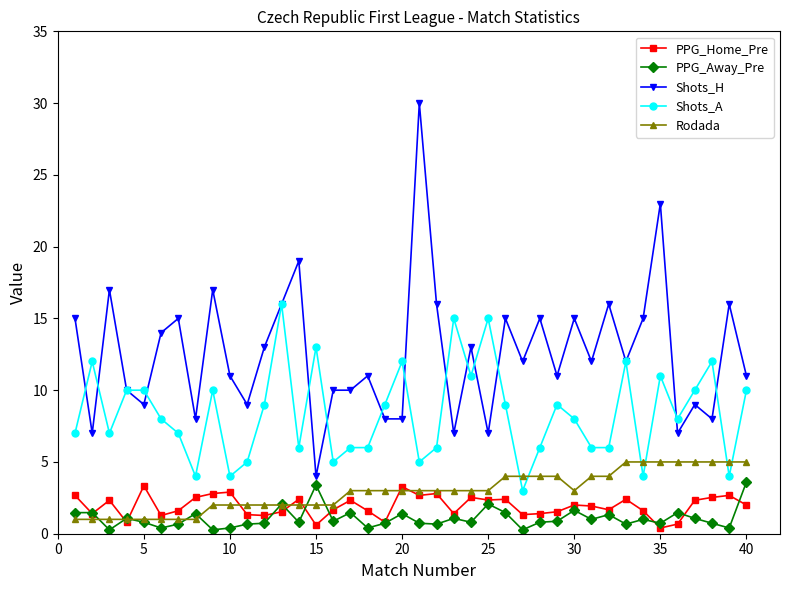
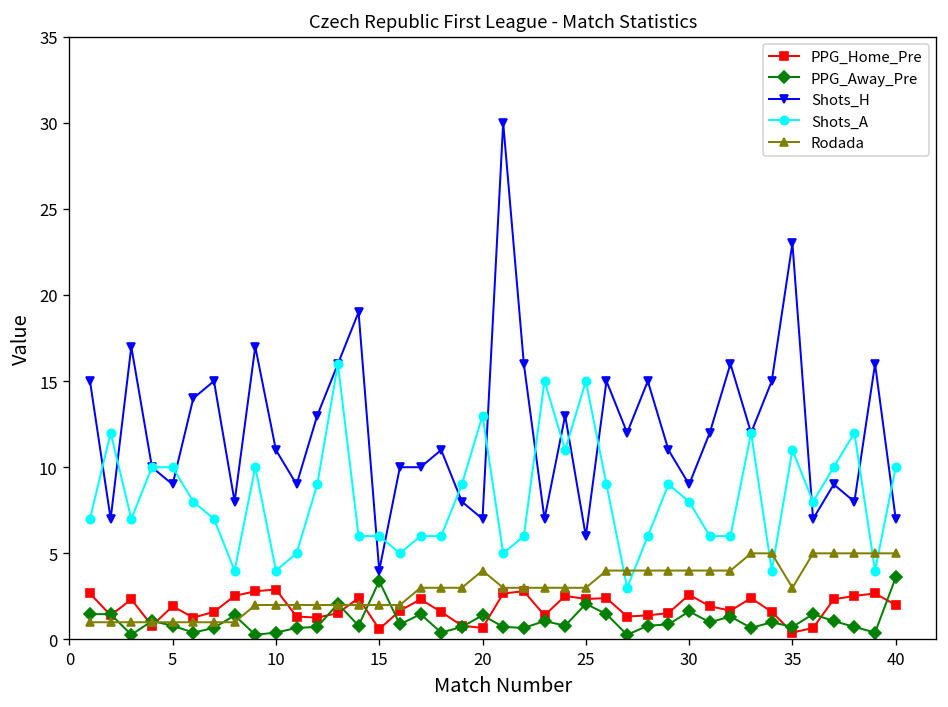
  {
    "PPG_Home_Pre": {
-     "5": 3.3,
+     "5": 1.9,
      "10": 2.9,
      "15": 0.6,
-     "20": 3.3,
+     "20": 0.7,
      "25": 2.4,
-     "30": 2.0,
+     "30": 2.6,
      "35": 0.4,
      "40": 2.0
    },
    "PPG_Away_Pre": {
      "5": 0.8,
      "10": 0.4,
      "15": 3.4,
      "20": 1.4,
      "25": 2.1,
      "30": 1.6,
      "35": 0.7,
      "40": 3.6
    },
    "Shots_H": {
      "5": 9,
      "10": 11,
      "15": 4,
-     "20": 8,
-     "25": 7,
-     "30": 15,
+     "20": 7,
+     "25": 6,
+     "30": 9,
      "35": 23,
-     "40": 11
+     "40": 7
    },
    "Shots_A": {
      "5": 10,
      "10": 4,
-     "15": 13,
-     "20": 12,
+     "15": 6,
+     "20": 13,
      "25": 15,
      "30": 8,
      "35": 11,
      "40": 10
    },
    "Rodada": {
      "5": 1,
      "10": 2,
      "15": 2,
-     "20": 3,
+     "20": 4,
      "25": 3,
-     "30": 3,
-     "35": 5,
+     "30": 4,
+     "35": 3,
      "40": 5
    }
  }
